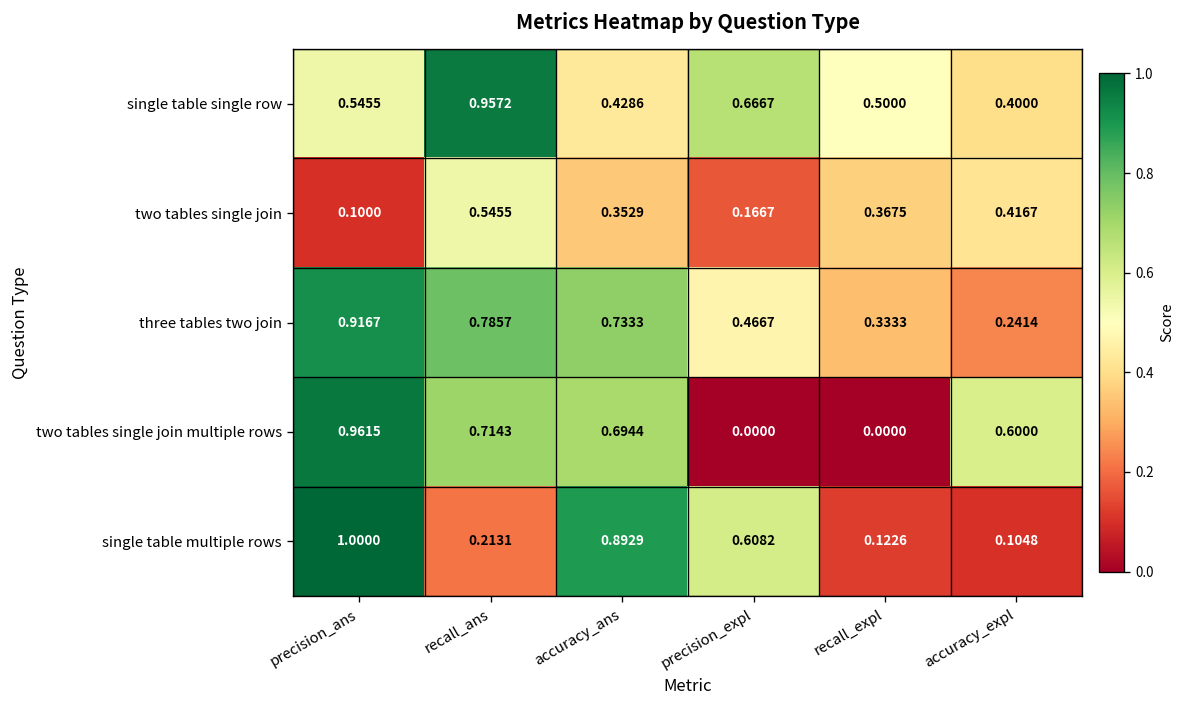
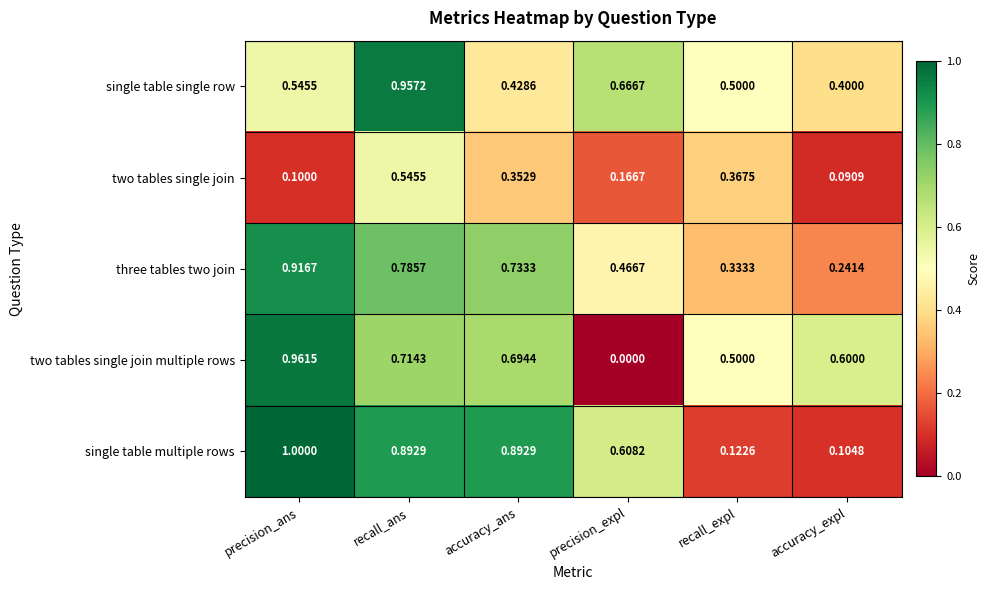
  {
    "single table single row": {
      "precision_ans": 0.5455,
      "recall_ans": 0.9572,
      "accuracy_ans": 0.4286,
      "precision_expl": 0.6667,
      "recall_expl": 0.5000,
      "accuracy_expl": 0.4000
    },
    "two tables single join": {
      "precision_ans": 0.1000,
      "recall_ans": 0.5455,
      "accuracy_ans": 0.3529,
      "precision_expl": 0.1667,
      "recall_expl": 0.3675,
-     "accuracy_expl": 0.4167
+     "accuracy_expl": 0.0909
    },
    "three tables two join": {
      "precision_ans": 0.9167,
      "recall_ans": 0.7857,
      "accuracy_ans": 0.7333,
      "precision_expl": 0.4667,
      "recall_expl": 0.3333,
      "accuracy_expl": 0.2414
    },
    "two tables single join multiple rows": {
      "precision_ans": 0.9615,
      "recall_ans": 0.7143,
      "accuracy_ans": 0.6944,
      "precision_expl": 0.0000,
-     "recall_expl": 0.0000,
+     "recall_expl": 0.5000,
      "accuracy_expl": 0.6000
    },
    "single table multiple rows": {
      "precision_ans": 1.0000,
-     "recall_ans": 0.2131,
+     "recall_ans": 0.8929,
      "accuracy_ans": 0.8929,
      "precision_expl": 0.6082,
      "recall_expl": 0.1226,
      "accuracy_expl": 0.1048
    }
  }
